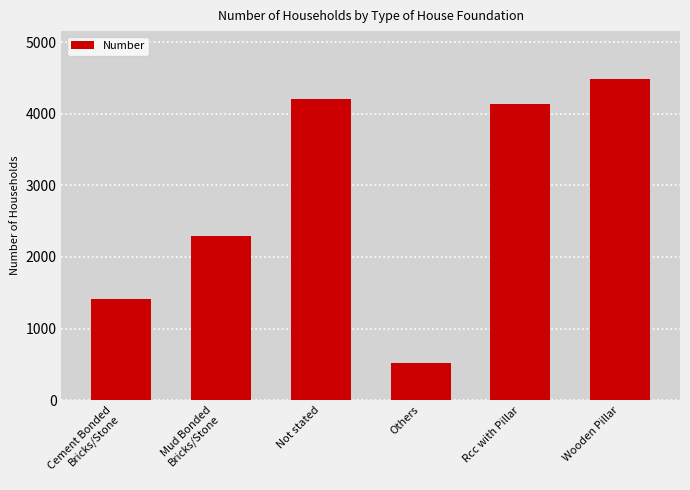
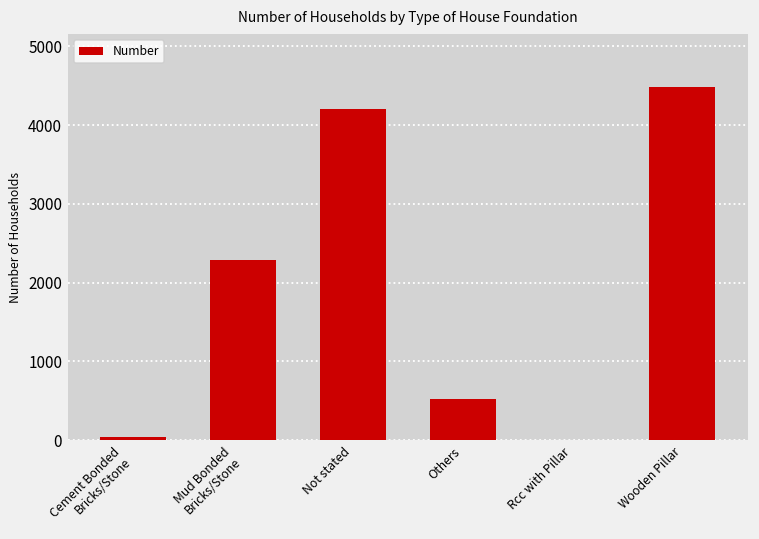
  {
-   "Cement Bonded Bricks/Stone": 1400,
+   "Cement Bonded Bricks/Stone": 0,
    "Mud Bonded Bricks/Stone": 2300,
    "Not stated": 4200,
    "Others": 500,
-   "Rcc with Pillar": 4100,
+   "Rcc with Pillar": 0,
    "Wooden Pillar": 4500
  }
